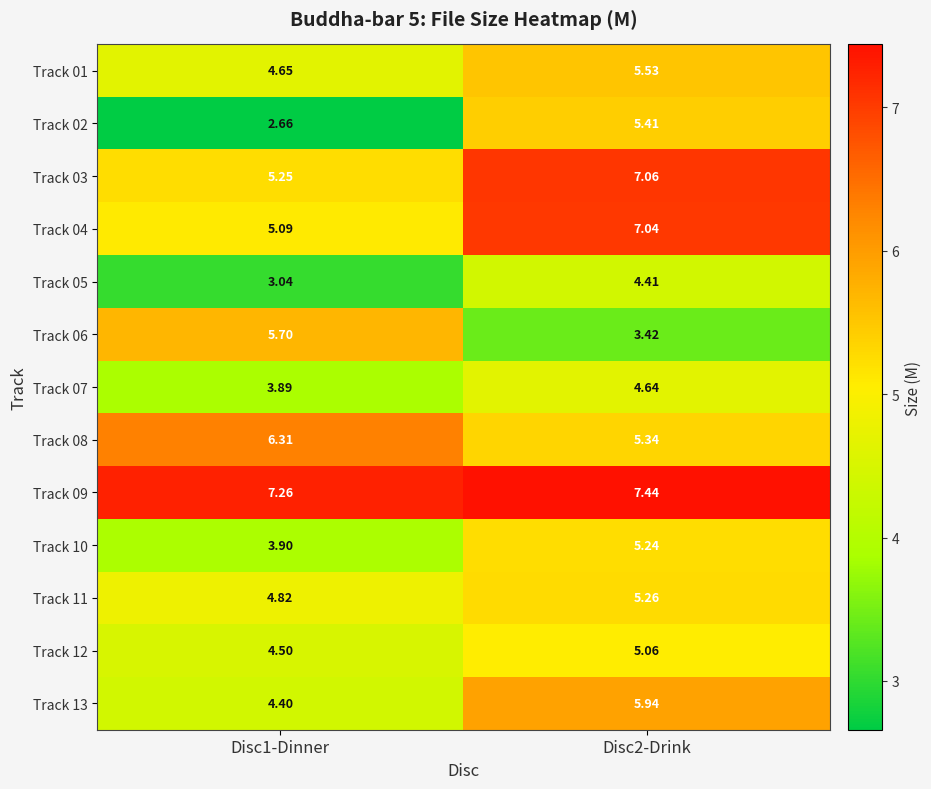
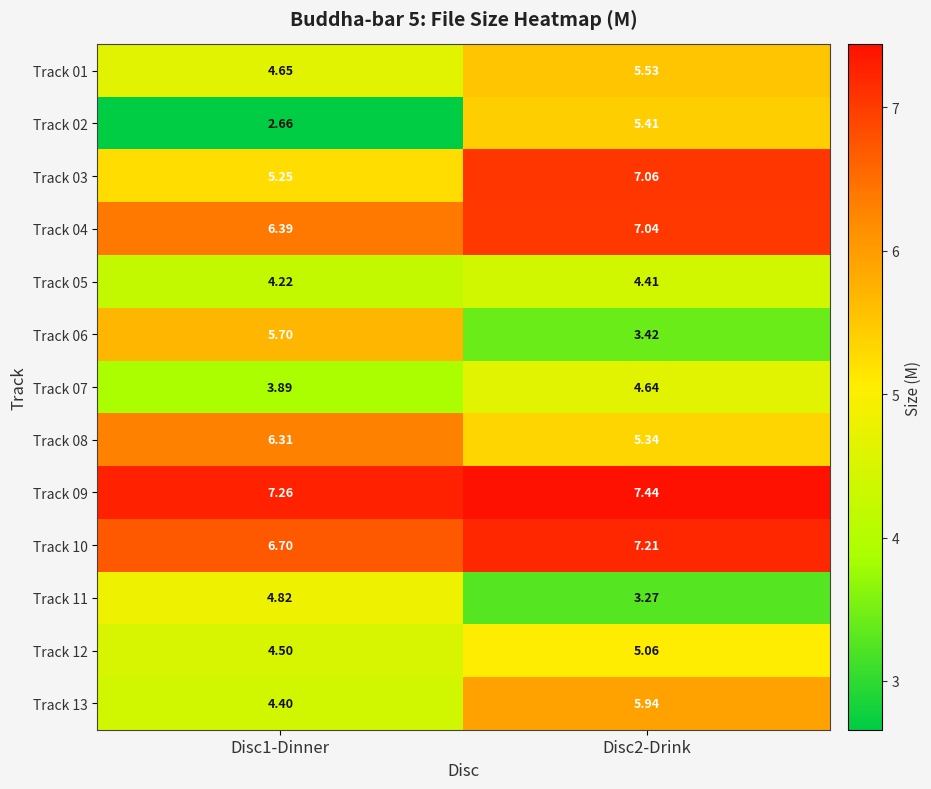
  {
    "Track 01": {
      "Disc1-Dinner": 4.65,
      "Disc2-Drink": 5.53
    },
    "Track 02": {
      "Disc1-Dinner": 2.66,
      "Disc2-Drink": 5.41
    },
    "Track 03": {
      "Disc1-Dinner": 5.25,
      "Disc2-Drink": 7.06
    },
    "Track 04": {
-     "Disc1-Dinner": 5.09,
+     "Disc1-Dinner": 6.39,
      "Disc2-Drink": 7.04
    },
    "Track 05": {
-     "Disc1-Dinner": 3.04,
+     "Disc1-Dinner": 4.22,
      "Disc2-Drink": 4.41
    },
    "Track 06": {
      "Disc1-Dinner": 5.70,
      "Disc2-Drink": 3.42
    },
    "Track 07": {
      "Disc1-Dinner": 3.89,
      "Disc2-Drink": 4.64
    },
    "Track 08": {
      "Disc1-Dinner": 6.31,
      "Disc2-Drink": 5.34
    },
    "Track 09": {
      "Disc1-Dinner": 7.26,
      "Disc2-Drink": 7.44
    },
    "Track 10": {
-     "Disc1-Dinner": 3.90,
-     "Disc2-Drink": 5.24
+     "Disc1-Dinner": 6.70,
+     "Disc2-Drink": 7.21
    },
    "Track 11": {
      "Disc1-Dinner": 4.82,
-     "Disc2-Drink": 5.26
+     "Disc2-Drink": 3.27
    },
    "Track 12": {
      "Disc1-Dinner": 4.50,
      "Disc2-Drink": 5.06
    },
    "Track 13": {
      "Disc1-Dinner": 4.40,
      "Disc2-Drink": 5.94
    }
  }
